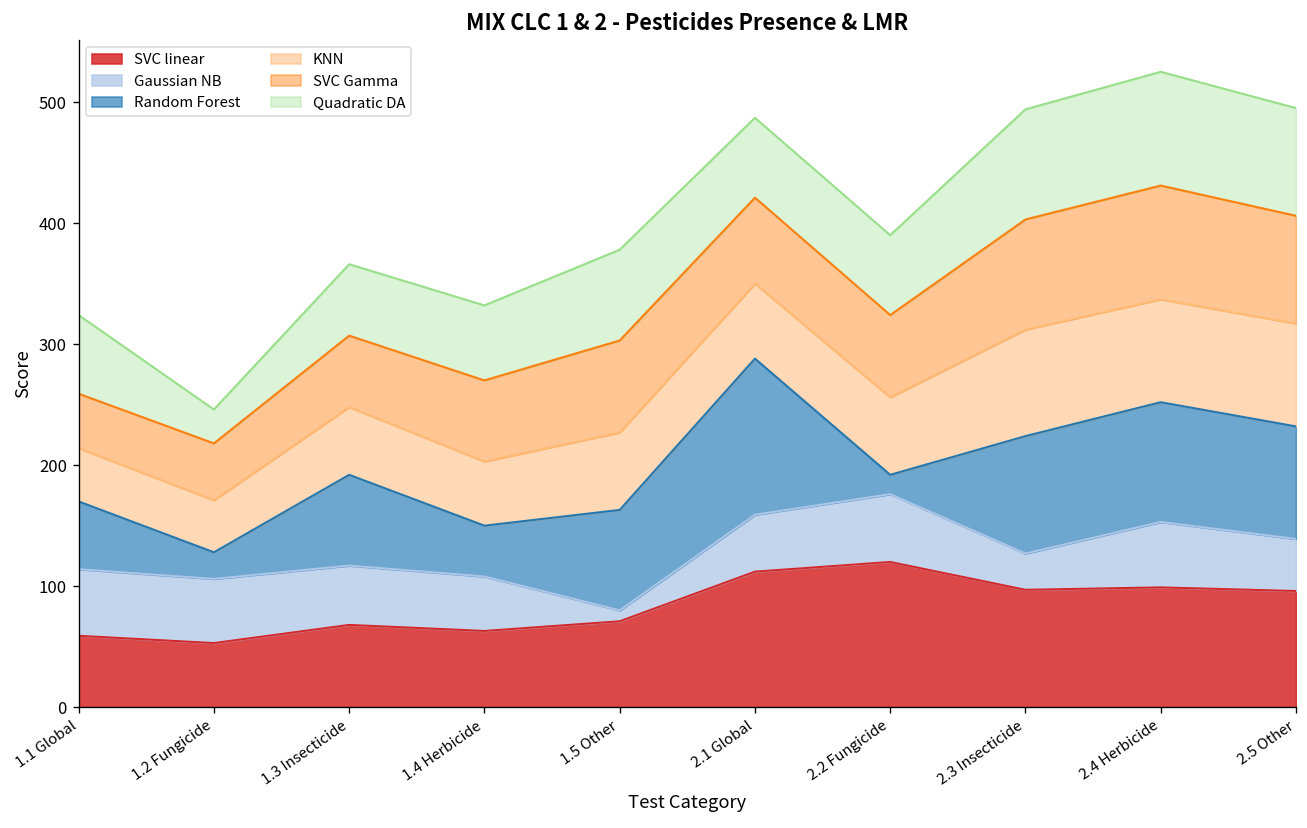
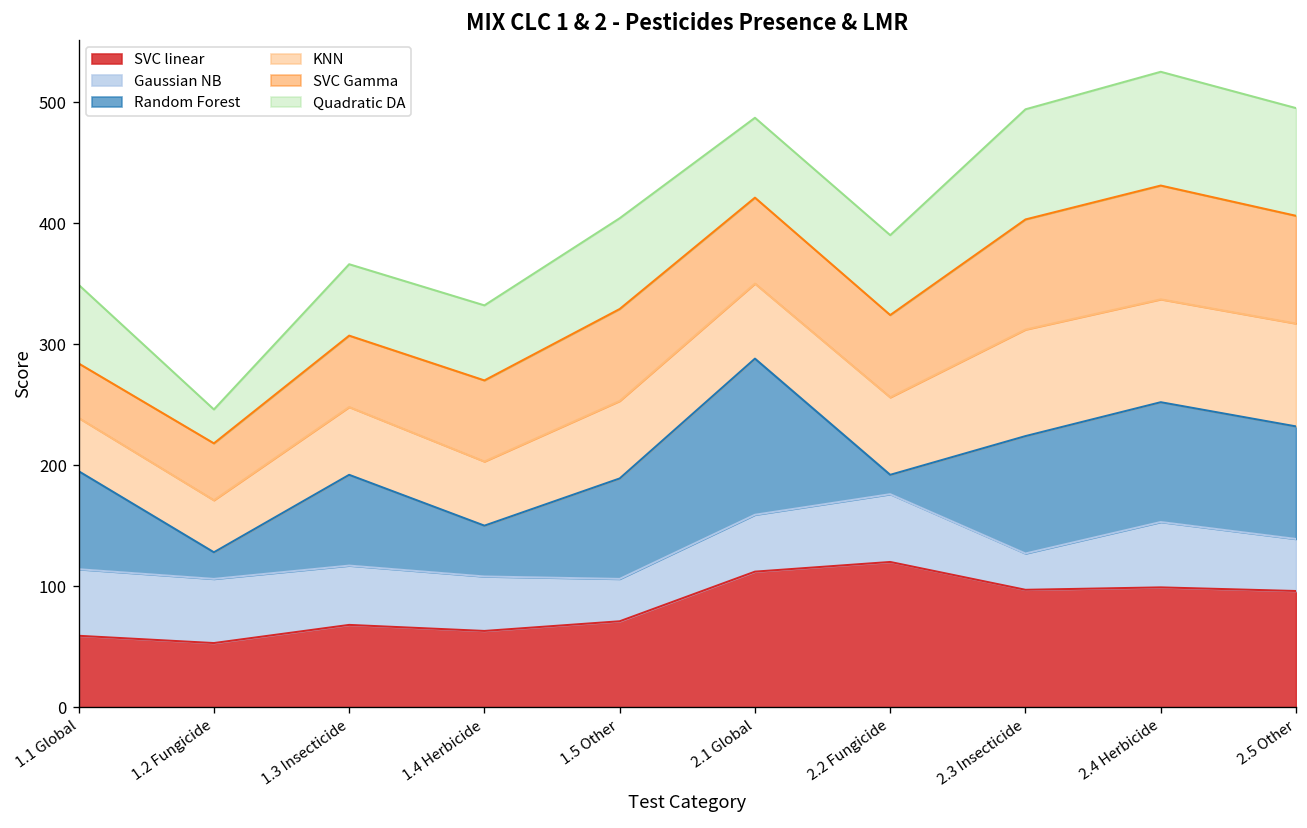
  {
    "SVC linear": {
      "1.1 Global": 59,
      "1.2 Fungicide": 53,
      "1.3 Insecticide": 68,
      "1.4 Herbicide": 63,
      "1.5 Other": 71,
      "2.1 Global": 112,
      "2.2 Fungicide": 120,
      "2.3 Insecticide": 97,
      "2.4 Herbicide": 99,
      "2.5 Other": 96
    },
    "Gaussian NB": {
      "1.1 Global": 55,
      "1.2 Fungicide": 53,
      "1.3 Insecticide": 49,
      "1.4 Herbicide": 45,
-     "1.5 Other": 9,
+     "1.5 Other": 35,
      "2.1 Global": 47,
      "2.2 Fungicide": 56,
      "2.3 Insecticide": 30,
      "2.4 Herbicide": 54,
      "2.5 Other": 43
    },
    "Random Forest": {
-     "1.1 Global": 56,
+     "1.1 Global": 81,
      "1.2 Fungicide": 22,
      "1.3 Insecticide": 75,
      "1.4 Herbicide": 42,
      "1.5 Other": 83,
      "2.1 Global": 129,
      "2.2 Fungicide": 16,
      "2.3 Insecticide": 97,
      "2.4 Herbicide": 99,
      "2.5 Other": 93
    },
    "Quadratic DA": {
      "1.1 Global": 65,
      "1.2 Fungicide": 28,
      "1.3 Insecticide": 59,
      "1.4 Herbicide": 62,
      "1.5 Other": 75,
      "2.1 Global": 66,
      "2.2 Fungicide": 66,
      "2.3 Insecticide": 91,
      "2.4 Herbicide": 94,
      "2.5 Other": 89
    }
  }
